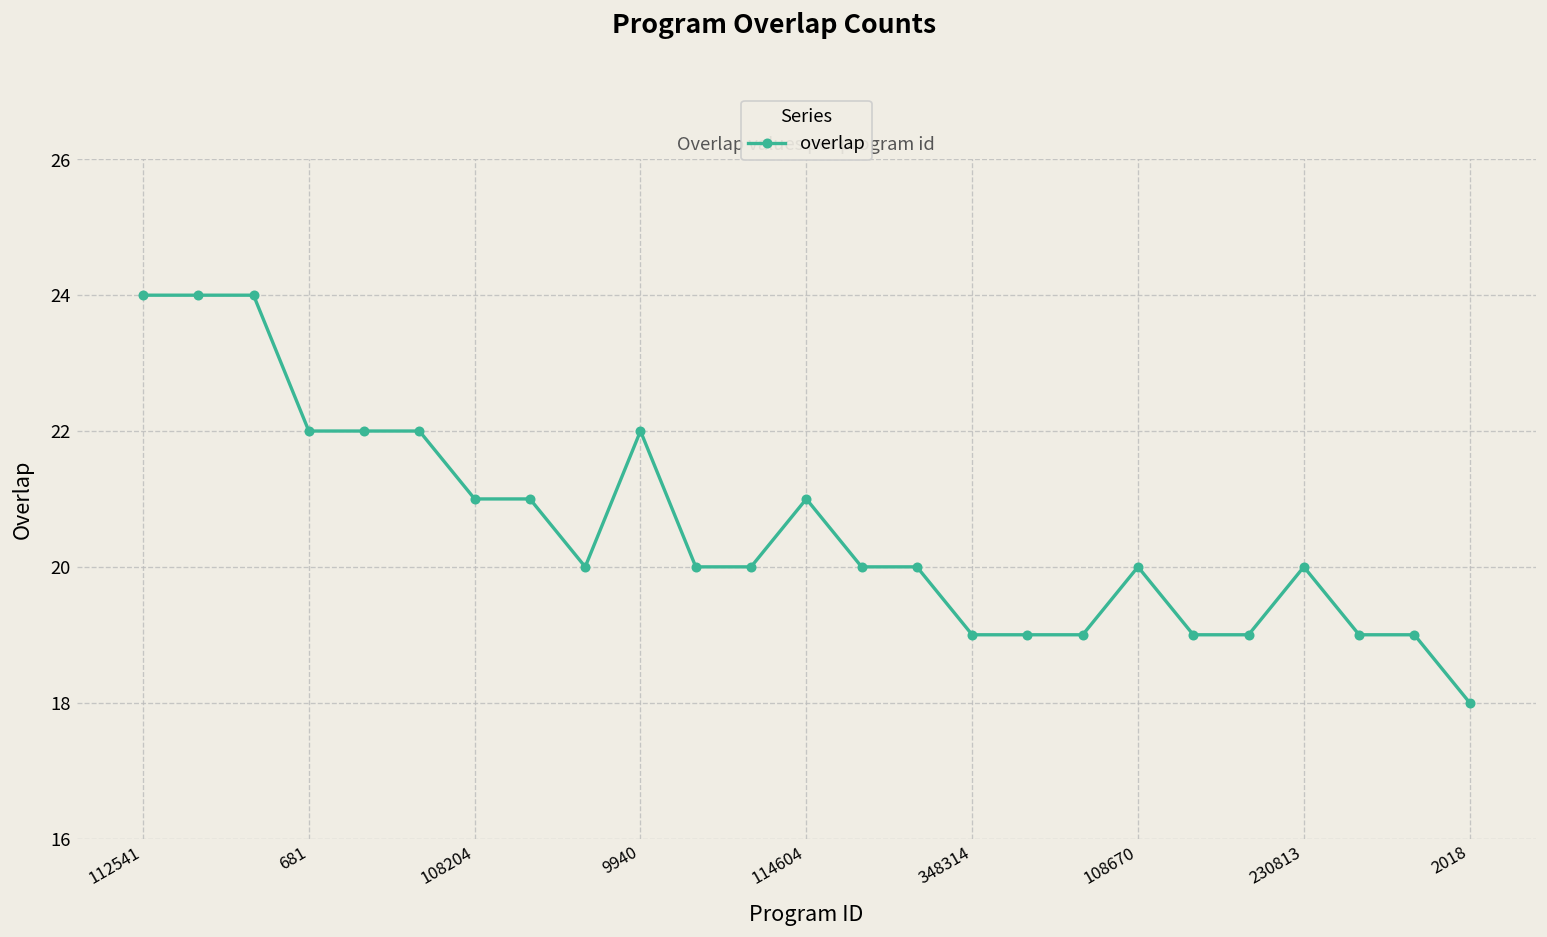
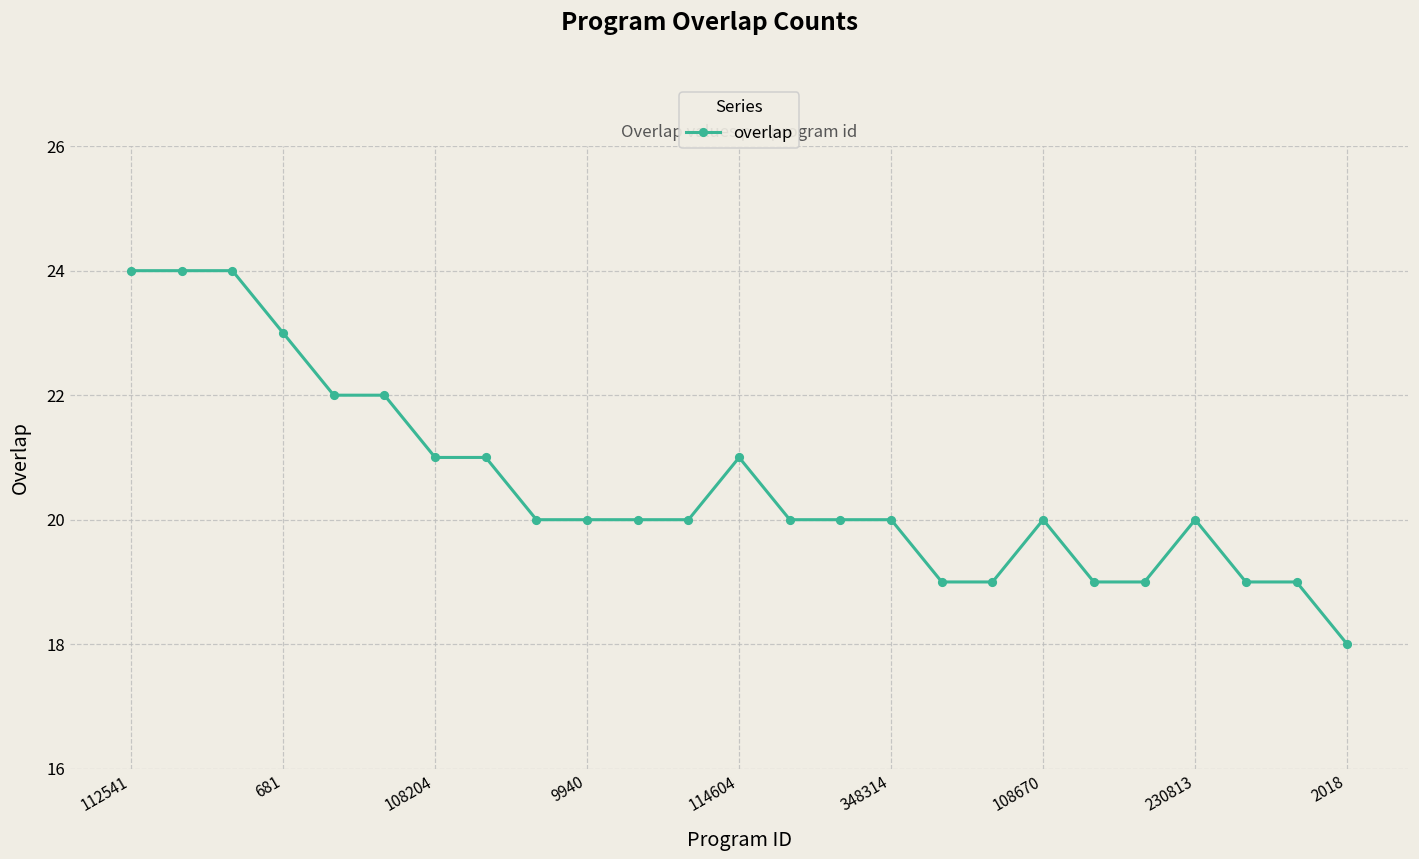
  {
    "112541": 24,
-   "681": 22,
+   "681": 23,
    "108204": 21,
-   "9940": 22,
+   "9940": 20,
    "114604": 21,
-   "348314": 19,
+   "348314": 20,
    "108670": 20,
    "230813": 20,
    "2018": 18
  }
